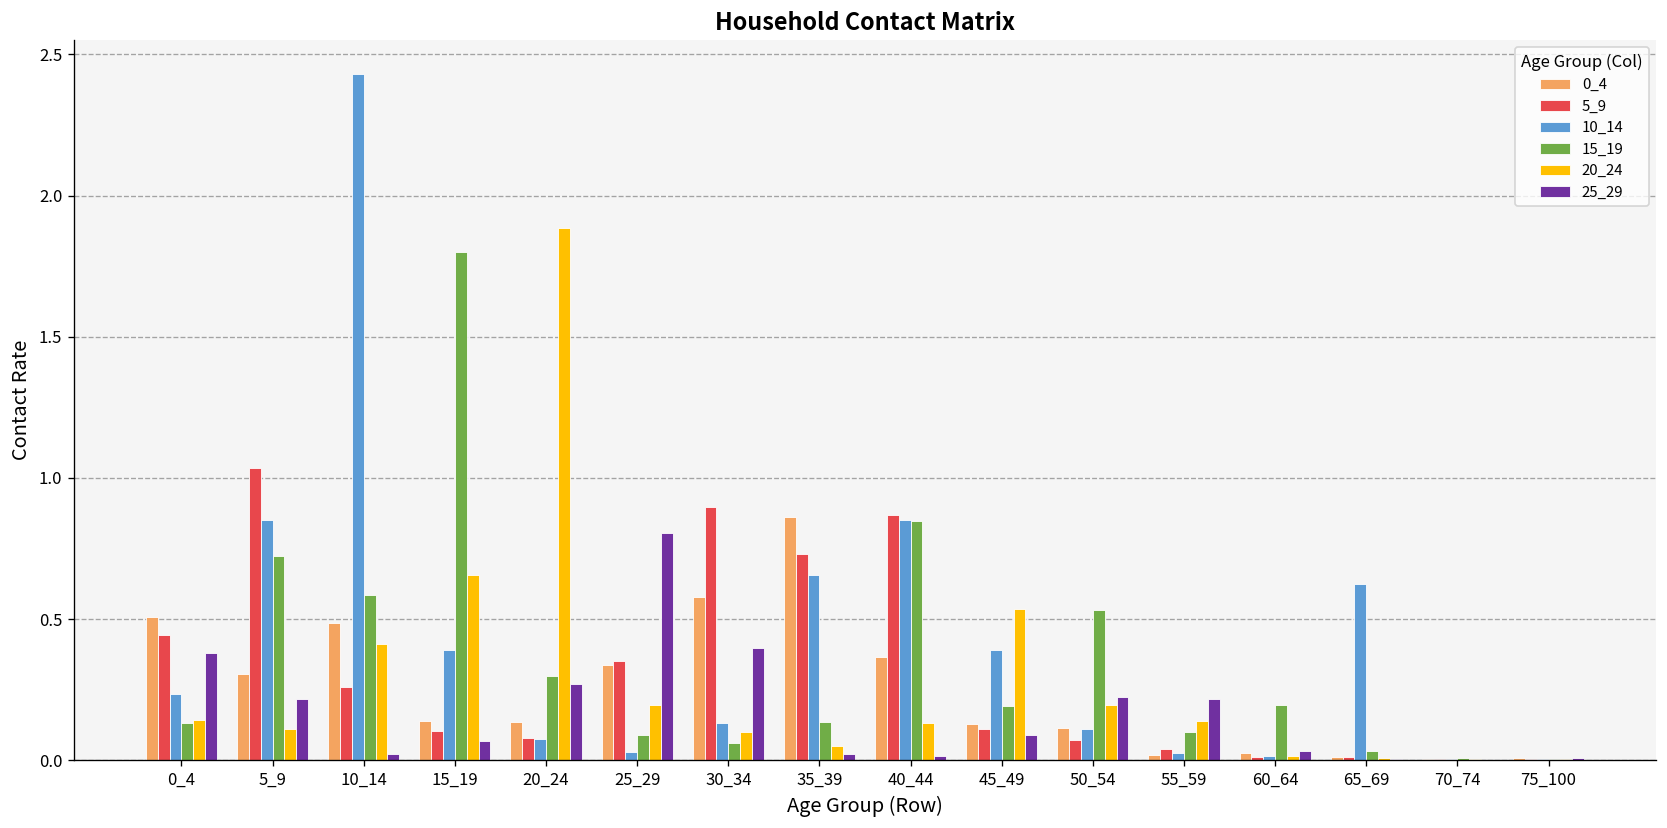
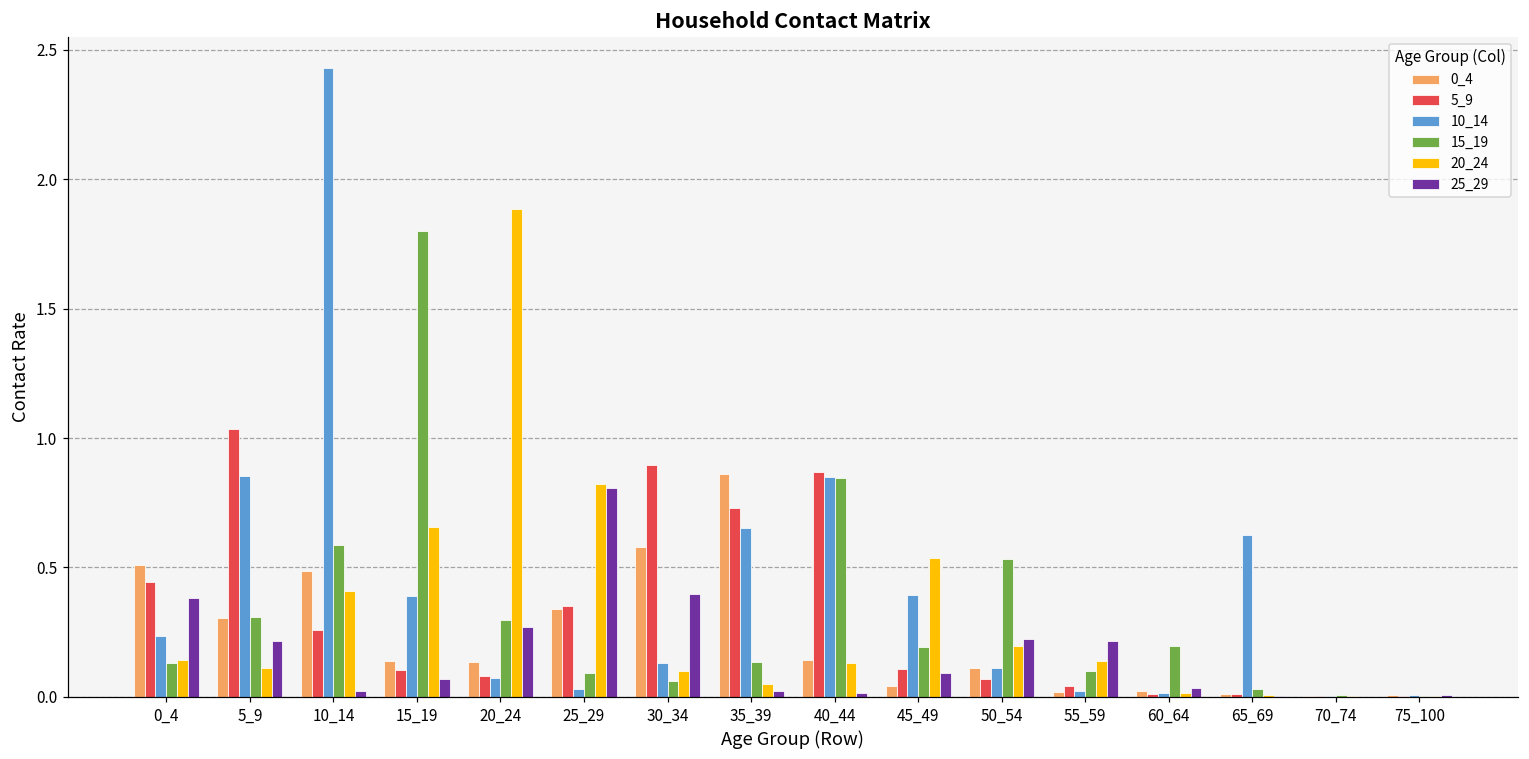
  {
    "0_4": {
      "0_4": 0.51,
      "5_9": 0.31,
      "10_14": 0.49,
      "15_19": 0.14,
      "20_24": 0.14,
      "25_29": 0.34,
      "30_34": 0.58,
      "35_39": 0.86,
-     "40_44": 0.37,
-     "45_49": 0.13,
+     "40_44": 0.14,
+     "45_49": 0.04,
      "50_54": 0.11,
      "55_59": 0.02,
      "60_64": 0.02
    },
    "5_9": {
      "0_4": 0.44,
      "5_9": 1.03,
      "10_14": 0.26,
      "15_19": 0.10,
      "20_24": 0.08,
      "25_29": 0.35,
      "30_34": 0.90,
      "35_39": 0.73,
      "40_44": 0.87,
      "45_49": 0.11,
      "50_54": 0.07,
      "55_59": 0.04,
      "60_64": 0.01,
      "65_69": 0.01
    },
    "10_14": {
      "0_4": 0.24,
      "5_9": 0.85,
      "10_14": 2.43,
      "15_19": 0.39,
      "20_24": 0.07,
      "25_29": 0.03,
      "30_34": 0.13,
      "35_39": 0.65,
      "40_44": 0.85,
      "45_49": 0.39,
      "50_54": 0.11,
      "55_59": 0.02,
      "60_64": 0.02,
      "65_69": 0.62
    },
    "15_19": {
      "0_4": 0.13,
-     "5_9": 0.72,
+     "5_9": 0.31,
      "10_14": 0.59,
      "15_19": 1.80,
      "20_24": 0.30,
      "25_29": 0.09,
      "30_34": 0.06,
      "35_39": 0.14,
      "40_44": 0.85,
      "45_49": 0.19,
      "50_54": 0.53,
      "55_59": 0.10,
      "60_64": 0.20,
      "65_69": 0.03
    },
    "20_24": {
      "0_4": 0.14,
      "5_9": 0.11,
      "10_14": 0.41,
      "15_19": 0.66,
      "20_24": 1.89,
-     "25_29": 0.20,
+     "25_29": 0.82,
      "30_34": 0.10,
      "35_39": 0.05,
      "40_44": 0.13,
      "45_49": 0.54,
      "50_54": 0.20,
      "55_59": 0.14,
      "60_64": 0.01
    },
    "25_29": {
      "0_4": 0.38,
      "5_9": 0.22,
      "10_14": 0.02,
      "15_19": 0.07,
      "20_24": 0.27,
      "25_29": 0.81,
      "30_34": 0.40,
      "35_39": 0.02,
      "40_44": 0.02,
      "45_49": 0.09,
      "50_54": 0.22,
      "55_59": 0.22,
      "60_64": 0.03
    }
  }
